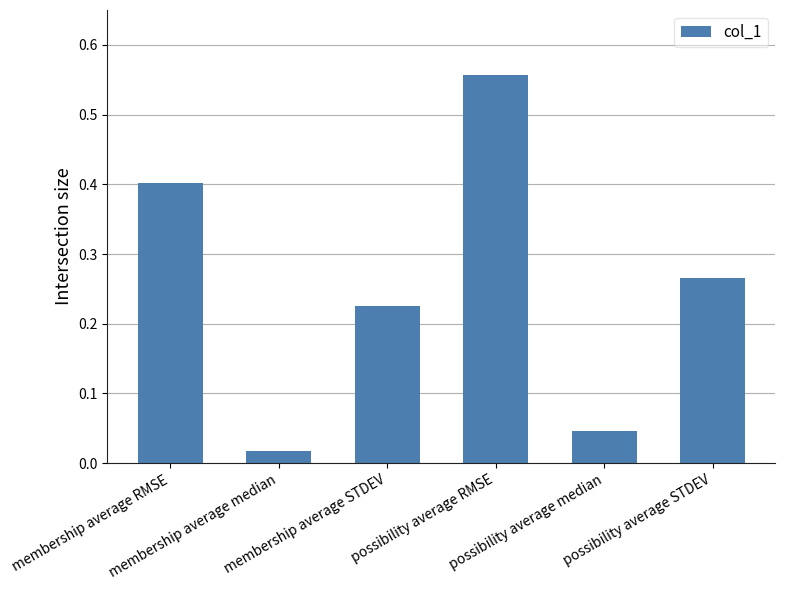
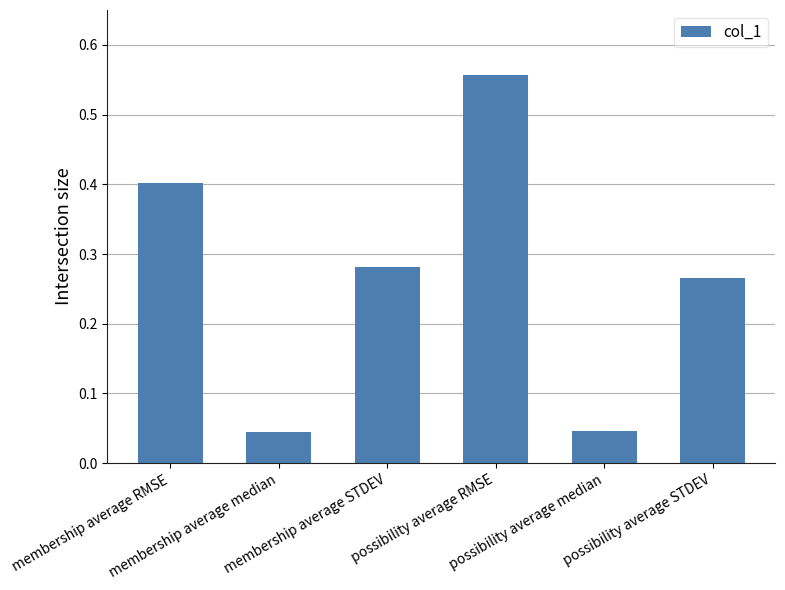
  {
    "membership average RMSE": 0.40,
-   "membership average median": 0.02,
-   "membership average STDEV": 0.23,
+   "membership average median": 0.04,
+   "membership average STDEV": 0.28,
    "possibility average RMSE": 0.56,
    "possibility average median": 0.05,
    "possibility average STDEV": 0.27
  }
